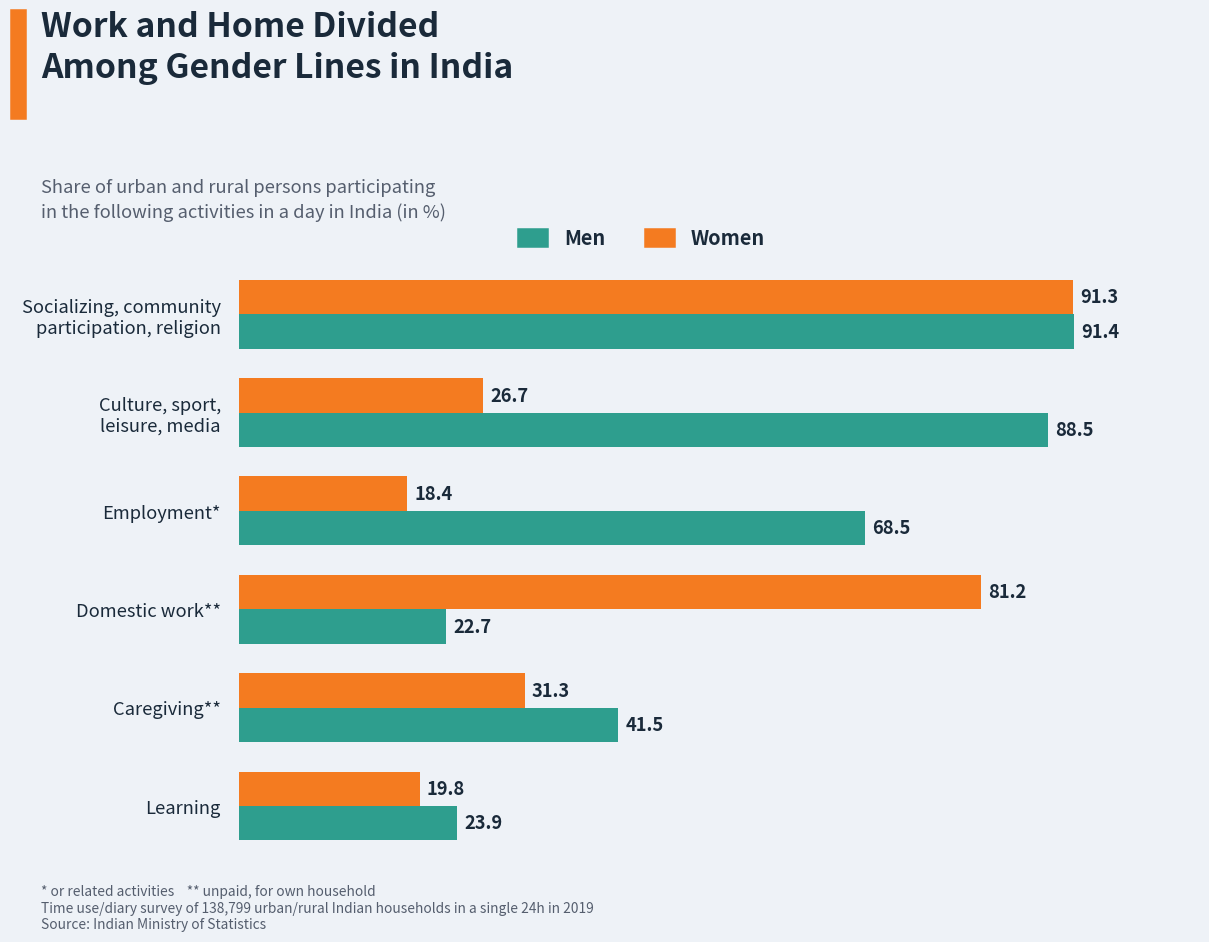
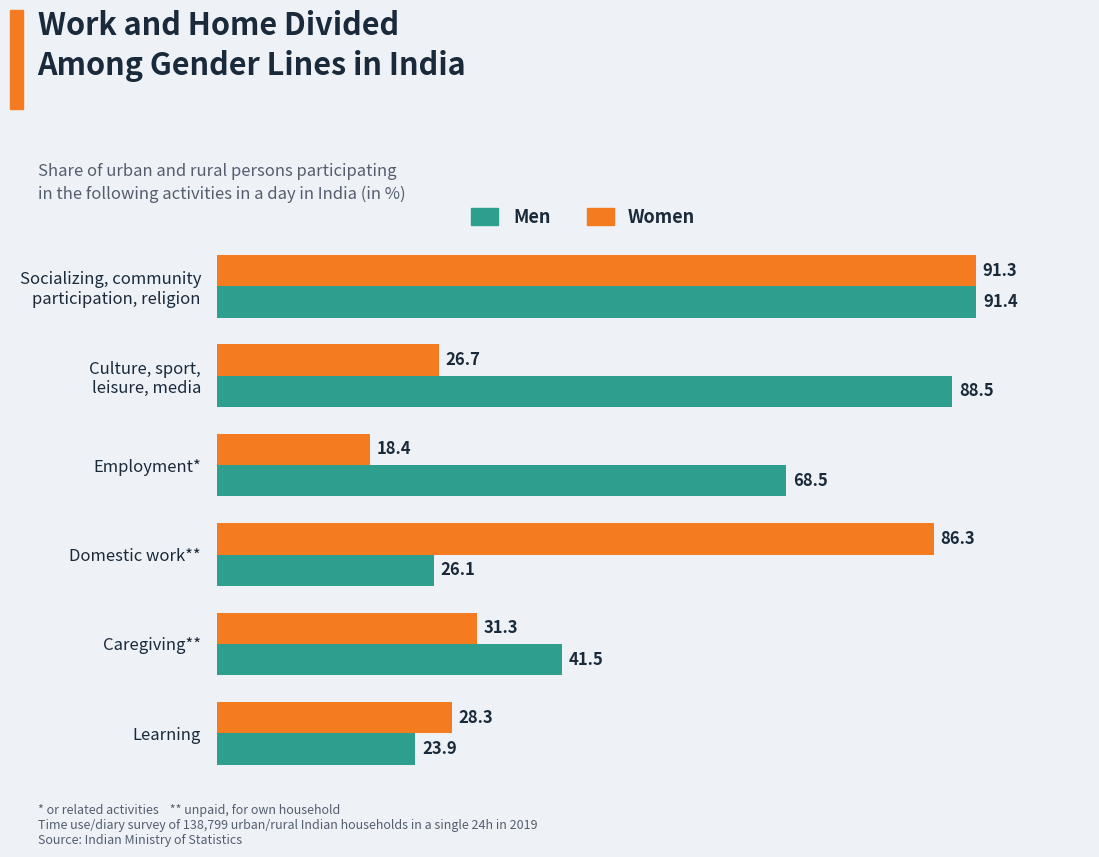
  {
    "Men": {
      "Socializing, community participation, religion": 91.4,
      "Culture, sport, leisure, media": 88.5,
      "Employment*": 68.5,
-     "Domestic work**": 22.7,
+     "Domestic work**": 26.1,
      "Caregiving**": 41.5,
      "Learning": 23.9
    },
    "Women": {
      "Socializing, community participation, religion": 91.3,
      "Culture, sport, leisure, media": 26.7,
      "Employment*": 18.4,
-     "Domestic work**": 81.2,
+     "Domestic work**": 86.3,
      "Caregiving**": 31.3,
-     "Learning": 19.8
+     "Learning": 28.3
    }
  }
